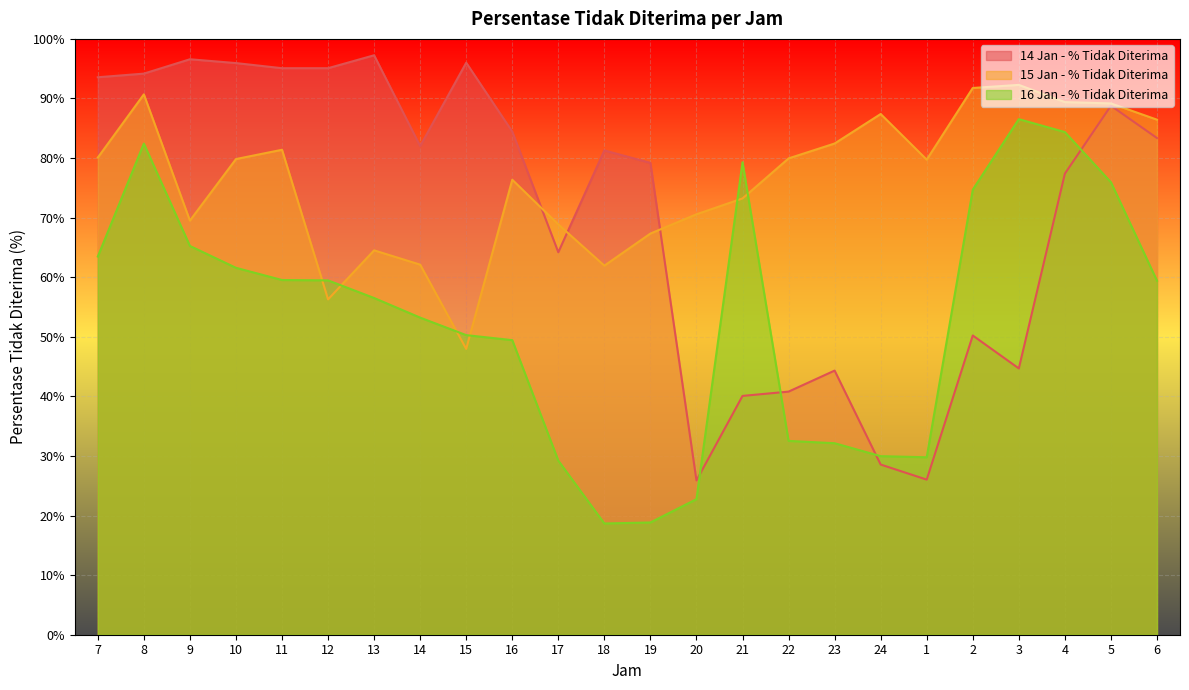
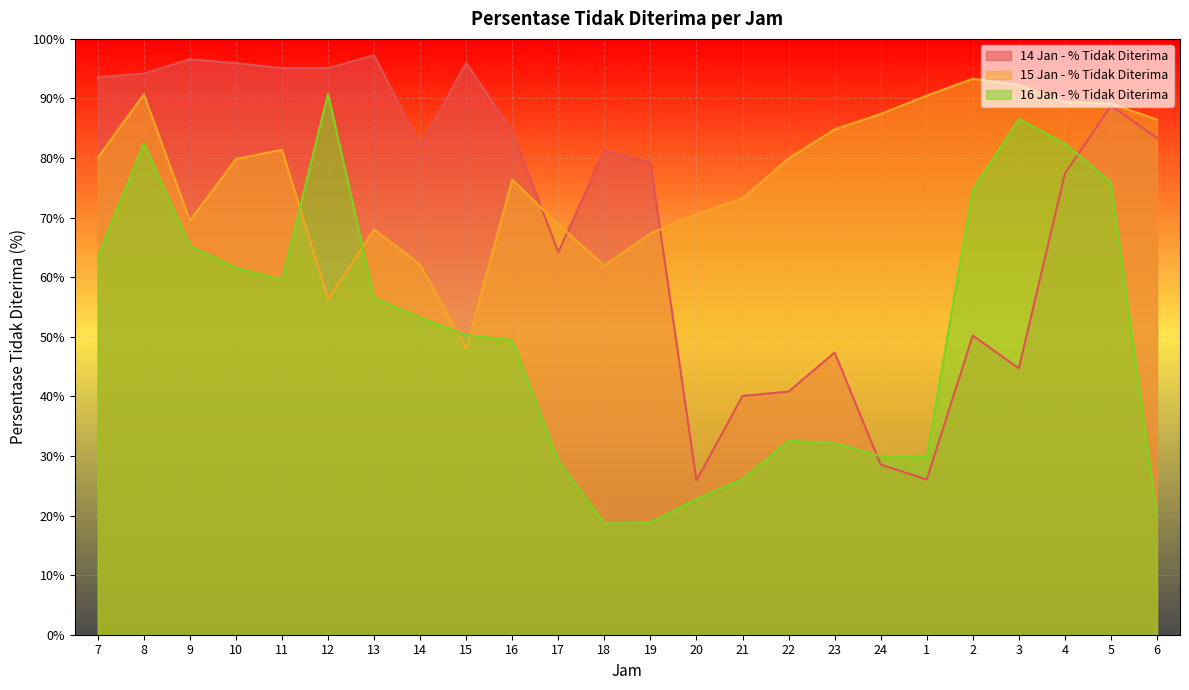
  {
    "14 Jan - % Tidak Diterima": {
      "7": "94%",
      "8": "94%",
      "9": "97%",
      "10": "96%",
      "11": "95%",
      "12": "95%",
      "13": "97%",
      "14": "82%",
      "15": "96%",
      "16": "84%",
      "17": "64%",
      "18": "81%",
      "19": "79%",
      "20": "26%",
      "21": "40%",
      "22": "41%",
-     "23": "44%",
+     "23": "47%",
      "24": "29%",
      "1": "26%",
      "2": "50%",
      "3": "45%",
      "4": "77%",
      "6": "83%"
    },
    "15 Jan - % Tidak Diterima": {
      "7": "80%",
      "8": "91%",
      "9": "70%",
      "10": "80%",
      "11": "81%",
      "12": "56%",
-     "13": "65%",
+     "13": "68%",
      "14": "62%",
      "15": "48%",
      "16": "76%",
      "17": "69%",
      "18": "62%",
      "19": "67%",
      "20": "71%",
      "21": "73%",
      "22": "80%",
-     "23": "82%",
+     "23": "85%",
      "24": "87%",
-     "1": "80%",
-     "2": "92%",
+     "1": "90%",
+     "2": "93%",
      "6": "86%"
    },
    "16 Jan - % Tidak Diterima": {
      "7": "63%",
      "8": "82%",
      "9": "65%",
      "10": "62%",
      "11": "60%",
-     "12": "59%",
+     "12": "91%",
      "13": "57%",
      "14": "53%",
      "15": "50%",
      "16": "49%",
      "17": "29%",
      "18": "19%",
      "19": "19%",
      "20": "23%",
-     "21": "79%",
+     "21": "26%",
      "22": "33%",
      "23": "32%",
      "24": "30%",
      "1": "30%",
      "2": "75%",
      "3": "87%",
-     "4": "84%",
+     "4": "82%",
      "5": "76%",
-     "6": "59%"
+     "6": "20%"
    }
  }
